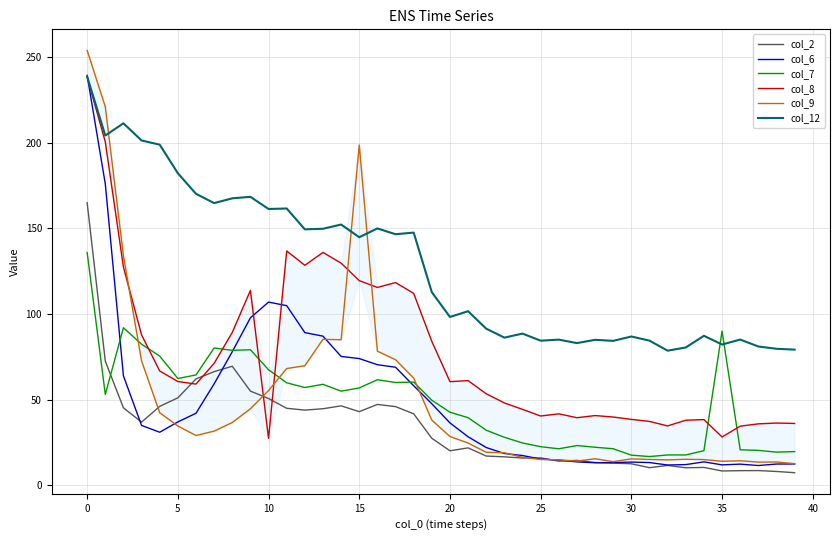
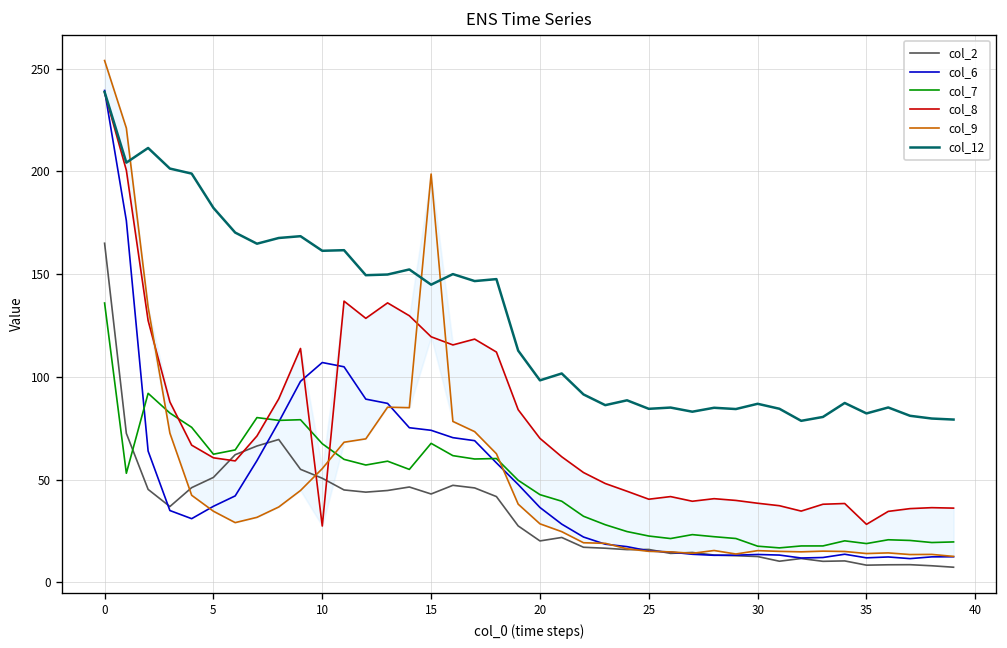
  {
    "col_2": {
      "0": 165,
      "5": 51,
      "10": 51,
      "15": 43,
      "20": 20,
      "35": 8
    },
    "col_6": {
      "5": 37,
      "10": 107,
      "15": 74,
      "20": 36,
      "35": 12
    },
    "col_7": {
      "0": 136,
      "5": 62,
      "10": 67,
-     "15": 57,
+     "15": 68,
      "20": 43,
      "25": 22,
      "30": 18,
-     "35": 90
+     "35": 19
    },
    "col_8": {
      "10": 27,
      "15": 119,
-     "20": 60
+     "20": 70
    },
    "col_9": {
      "5": 35,
      "20": 28,
      "30": 15,
      "35": 14
    },
    "col_12": {
      "5": 182,
      "10": 161,
      "15": 145,
      "20": 98,
      "25": 84,
      "30": 87,
      "35": 82
    }
  }
